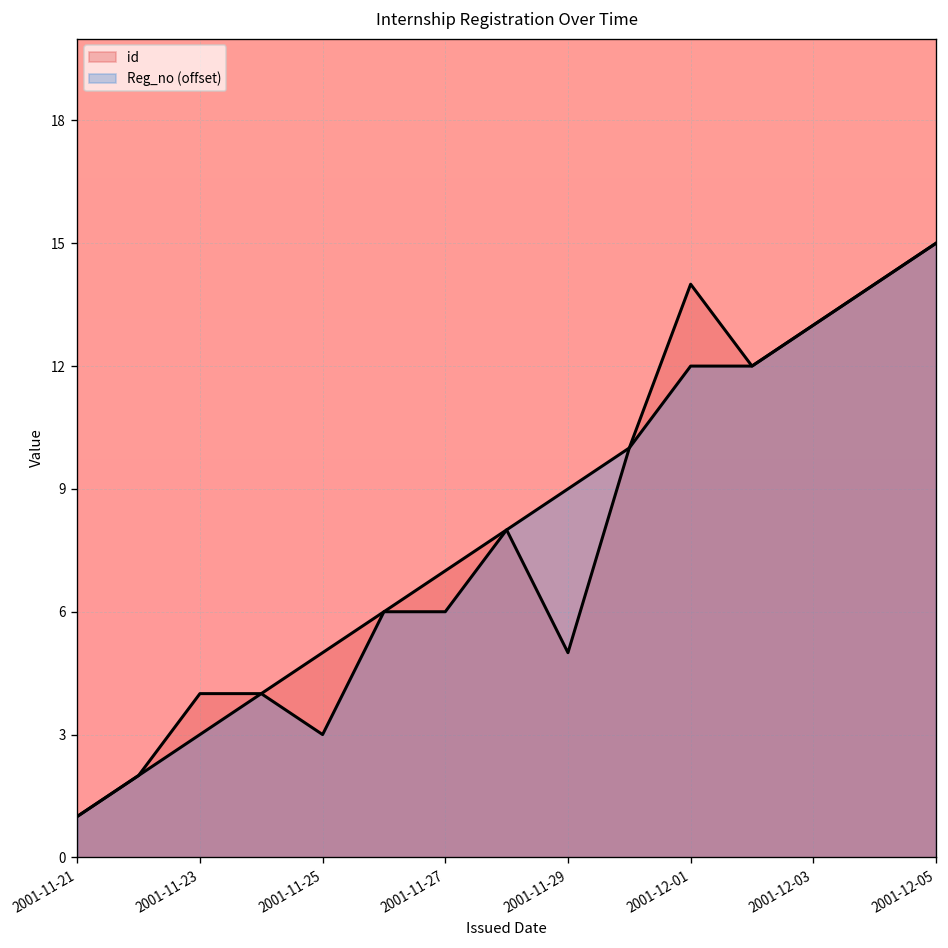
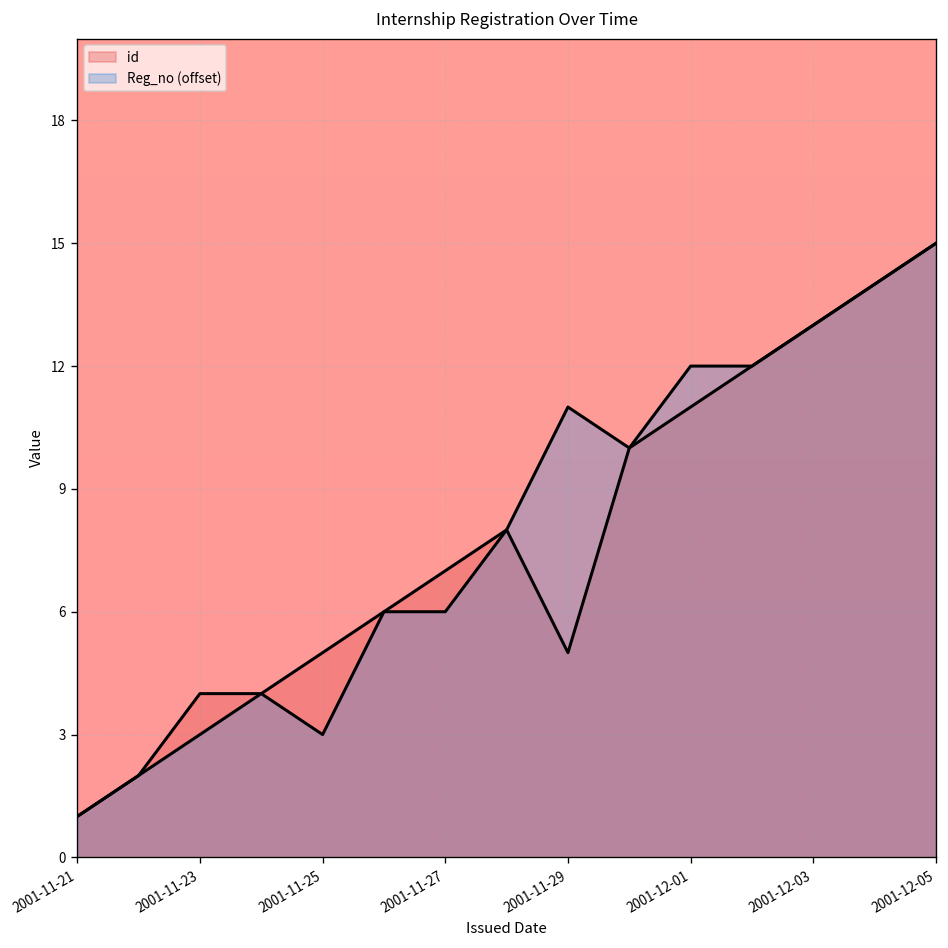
  {
    "id": {
      "2001-11-23": 4,
      "2001-11-25": 5,
      "2001-11-27": 7,
      "2001-11-29": 5,
-     "2001-12-01": 14
+     "2001-12-01": 11
    },
    "Reg_no (offset)": {
      "2001-11-23": 3.0,
      "2001-11-25": 3.0,
      "2001-11-27": 6.0,
-     "2001-11-29": 9.0,
+     "2001-11-29": 11.0,
      "2001-12-01": 12.0
    }
  }
